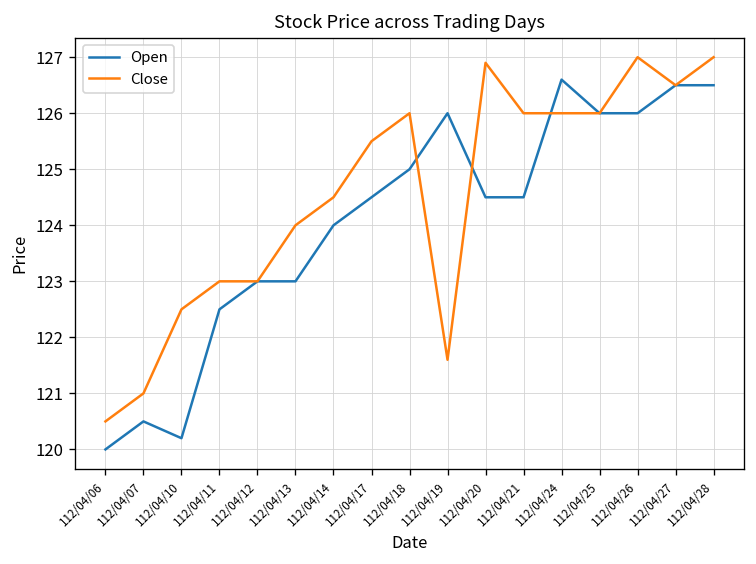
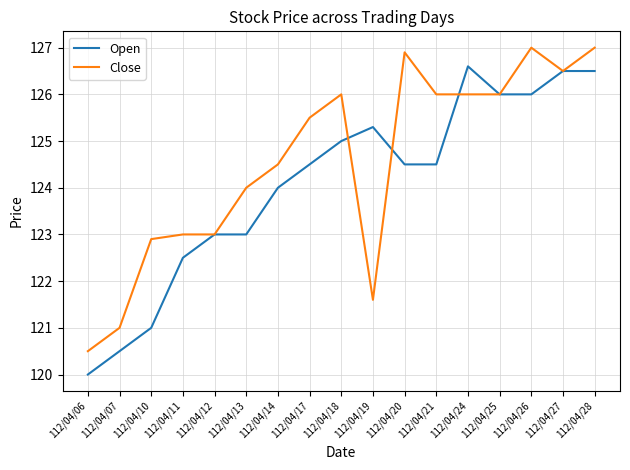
  {
    "Open": {
      "112/04/06": 120.0,
      "112/04/07": 120.5,
-     "112/04/10": 120.2,
+     "112/04/10": 121.0,
      "112/04/11": 122.5,
      "112/04/13": 123.0,
      "112/04/14": 124.0,
      "112/04/17": 124.5,
      "112/04/18": 125.0,
-     "112/04/19": 126.0,
+     "112/04/19": 125.3,
      "112/04/20": 124.5,
      "112/04/21": 124.5,
      "112/04/24": 126.6,
      "112/04/26": 126.0,
      "112/04/28": 126.5
    },
    "Close": {
      "112/04/06": 120.5,
      "112/04/07": 121.0,
-     "112/04/10": 122.5,
+     "112/04/10": 122.9,
      "112/04/11": 123.0,
      "112/04/13": 124.0,
      "112/04/14": 124.5,
      "112/04/17": 125.5,
      "112/04/18": 126.0,
      "112/04/19": 121.6,
      "112/04/20": 126.9,
      "112/04/21": 126.0,
      "112/04/24": 126.0,
      "112/04/26": 127.0,
      "112/04/28": 127.0
    }
  }
